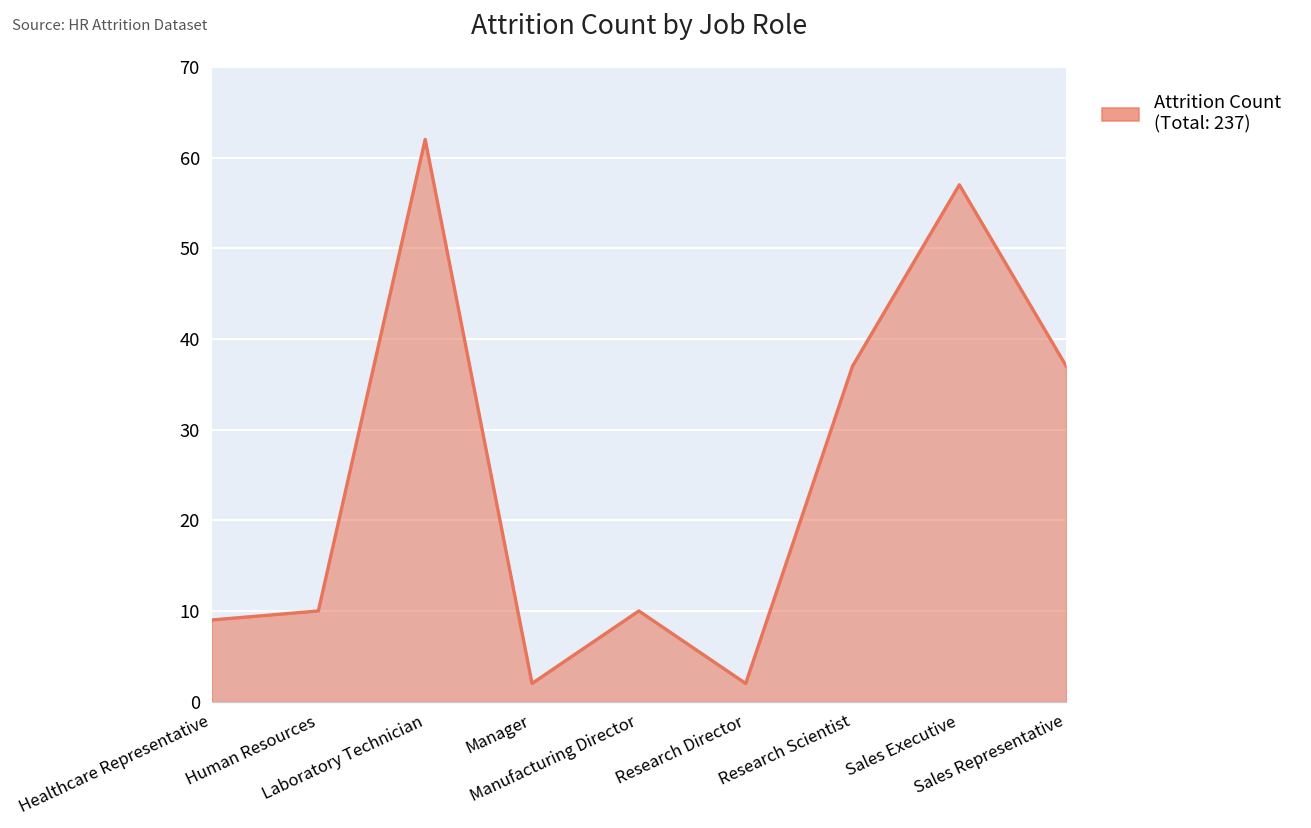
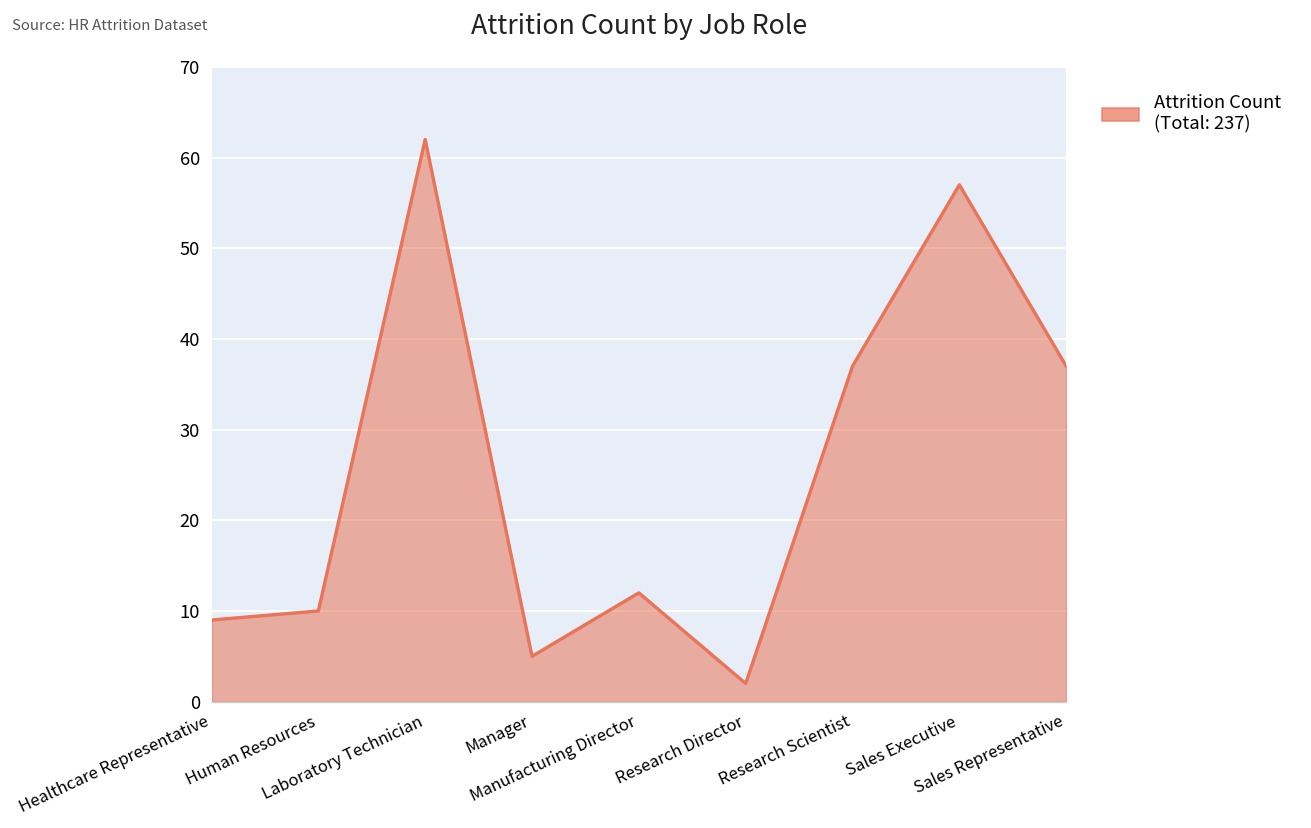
  {
    "Healthcare Representative": 9,
    "Human Resources": 10,
    "Laboratory Technician": 62,
-   "Manager": 2,
-   "Manufacturing Director": 10,
+   "Manager": 5,
+   "Manufacturing Director": 12,
    "Research Director": 2,
    "Research Scientist": 37,
    "Sales Executive": 57,
    "Sales Representative": 37
  }
